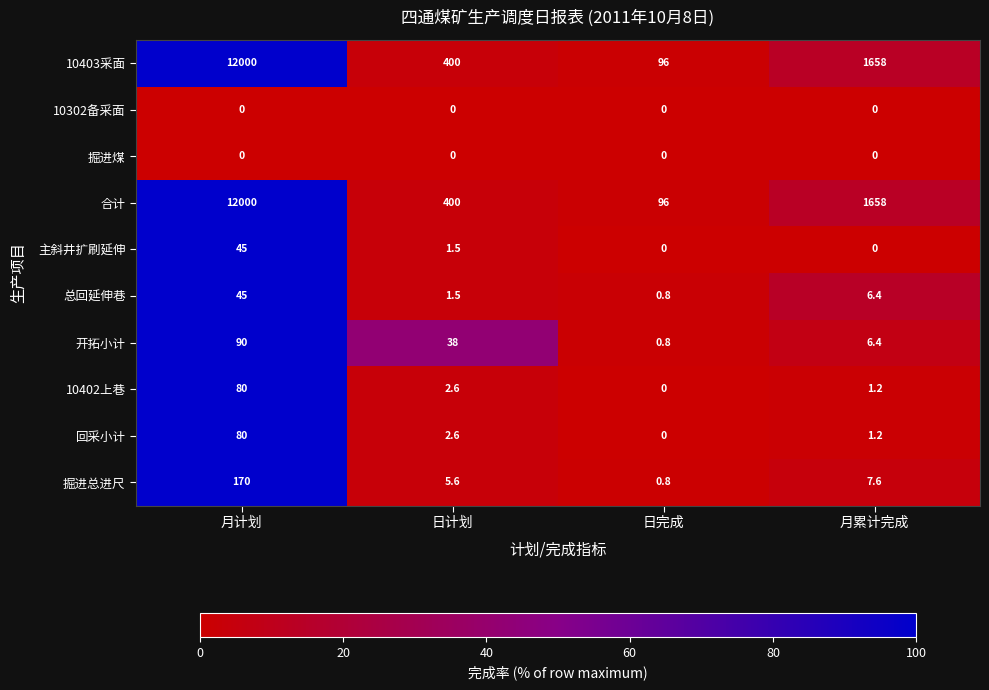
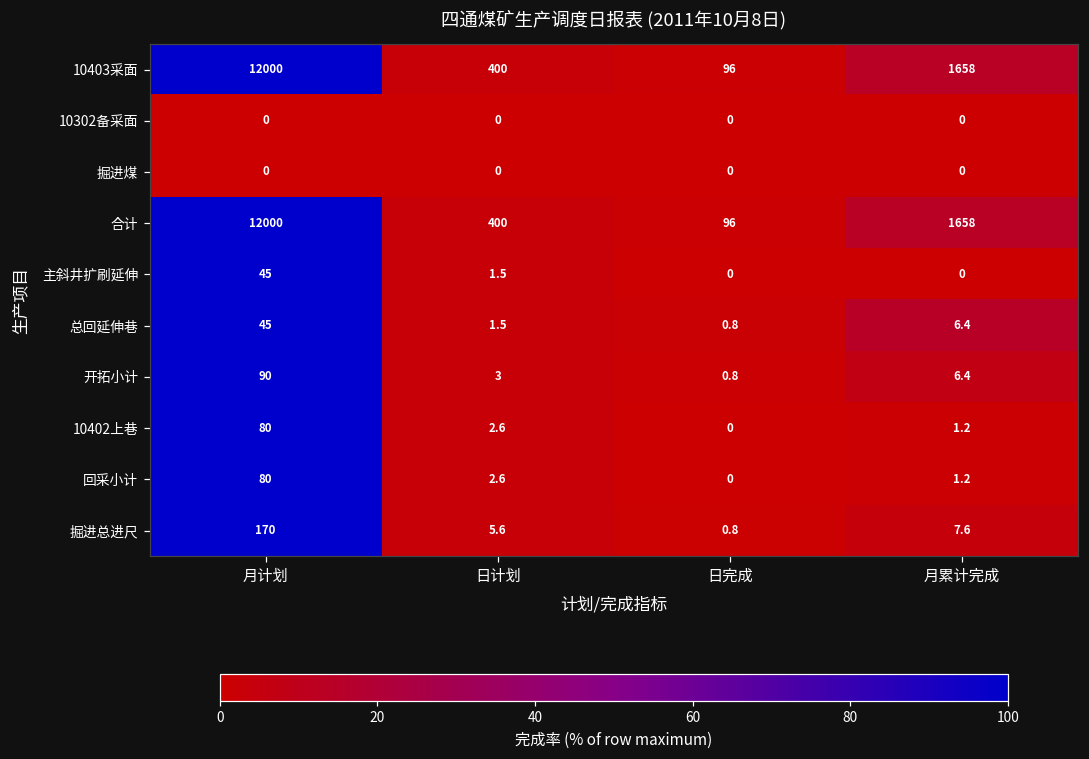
  {
    "10403采面": {
      "月计划": 12000,
      "日计划": 400,
      "日完成": 96,
      "月累计完成": 1658
    },
    "10302备采面": {
      "月计划": 0,
      "日计划": 0,
      "日完成": 0,
      "月累计完成": 0
    },
    "掘进煤": {
      "月计划": 0,
      "日计划": 0,
      "日完成": 0,
      "月累计完成": 0
    },
    "合计": {
      "月计划": 12000,
      "日计划": 400,
      "日完成": 96,
      "月累计完成": 1658
    },
    "主斜井扩刷延伸": {
      "月计划": 45,
      "日计划": 1.5,
      "日完成": 0,
      "月累计完成": 0
    },
    "总回延伸巷": {
      "月计划": 45,
      "日计划": 1.5,
      "日完成": 0.8,
      "月累计完成": 6.4
    },
    "开拓小计": {
      "月计划": 90,
-     "日计划": 38,
+     "日计划": 3,
      "日完成": 0.8,
      "月累计完成": 6.4
    },
    "10402上巷": {
      "月计划": 80,
      "日计划": 2.6,
      "日完成": 0,
      "月累计完成": 1.2
    },
    "回采小计": {
      "月计划": 80,
      "日计划": 2.6,
      "日完成": 0,
      "月累计完成": 1.2
    },
    "掘进总进尺": {
      "月计划": 170,
      "日计划": 5.6,
      "日完成": 0.8,
      "月累计完成": 7.6
    }
  }
